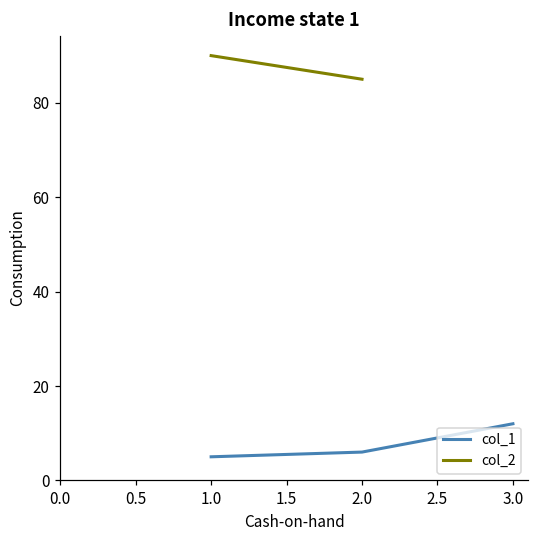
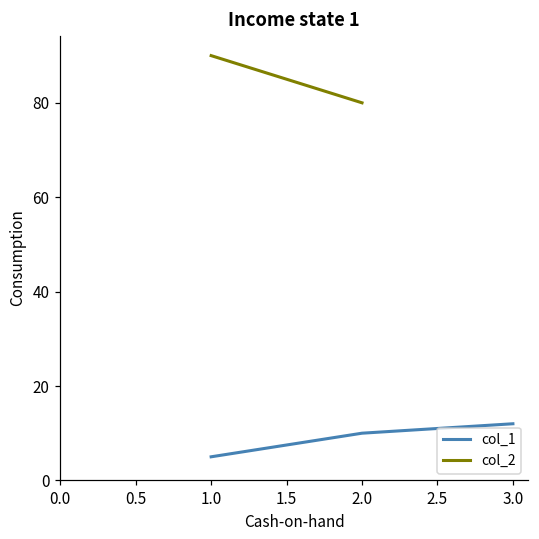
  {
    "col_1": {
      "1.0": 5,
-     "2.0": 6,
+     "2.0": 10,
      "3.0": 12
    },
    "col_2": {
      "1.0": 90,
-     "2.0": 85
+     "2.0": 80
    }
  }
